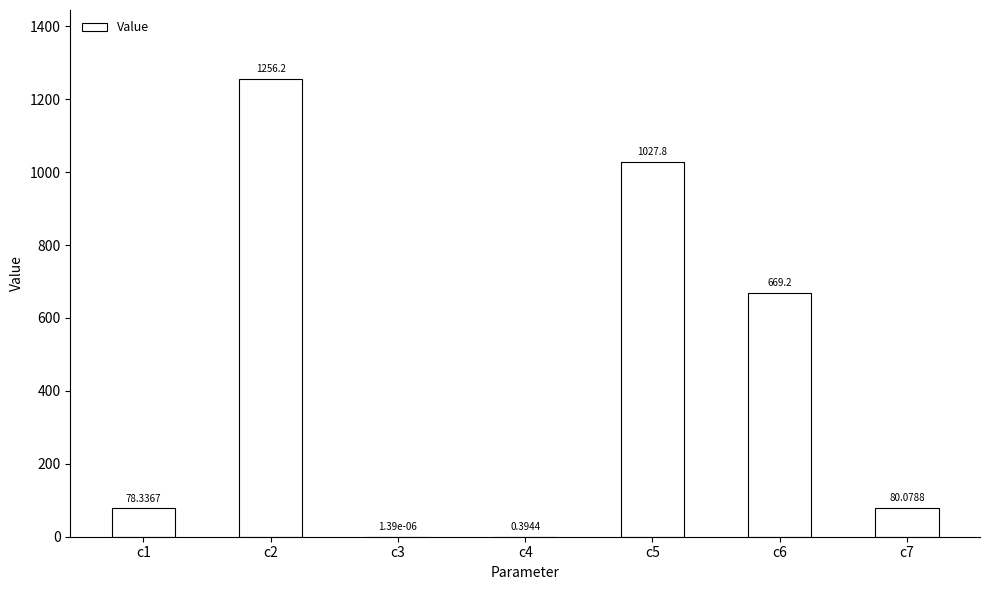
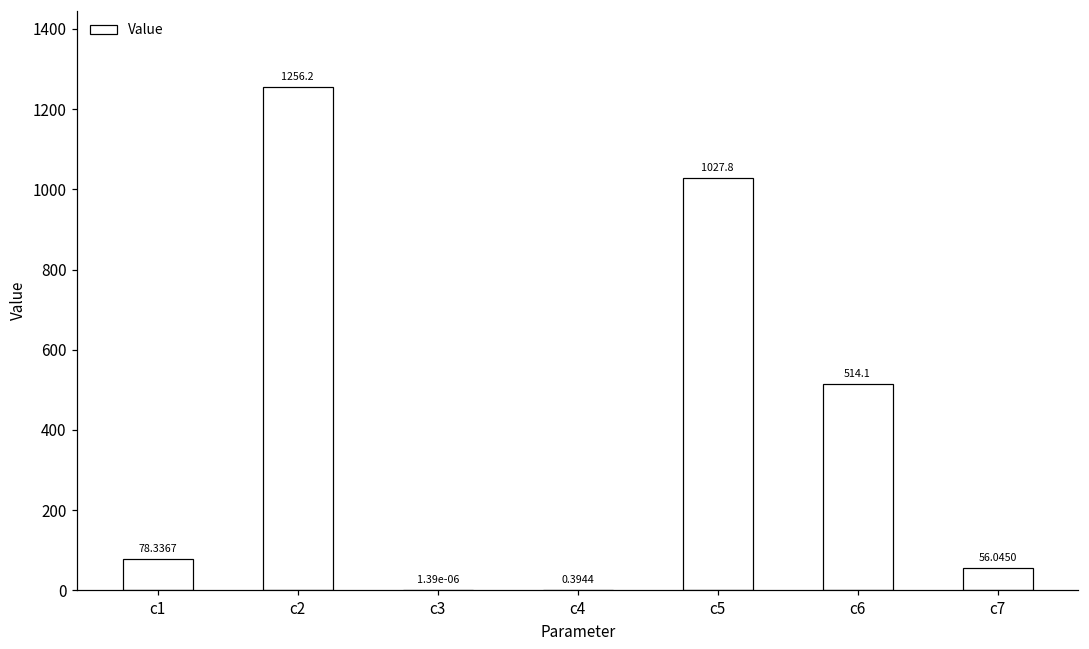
  {
    "c1": "78.3367",
    "c2": "1256.2",
    "c3": "1.39e-06",
    "c4": "0.3944",
    "c5": "1027.8",
-   "c6": "669.2",
-   "c7": "80.0788"
+   "c6": "514.1",
+   "c7": "56.0450"
  }
